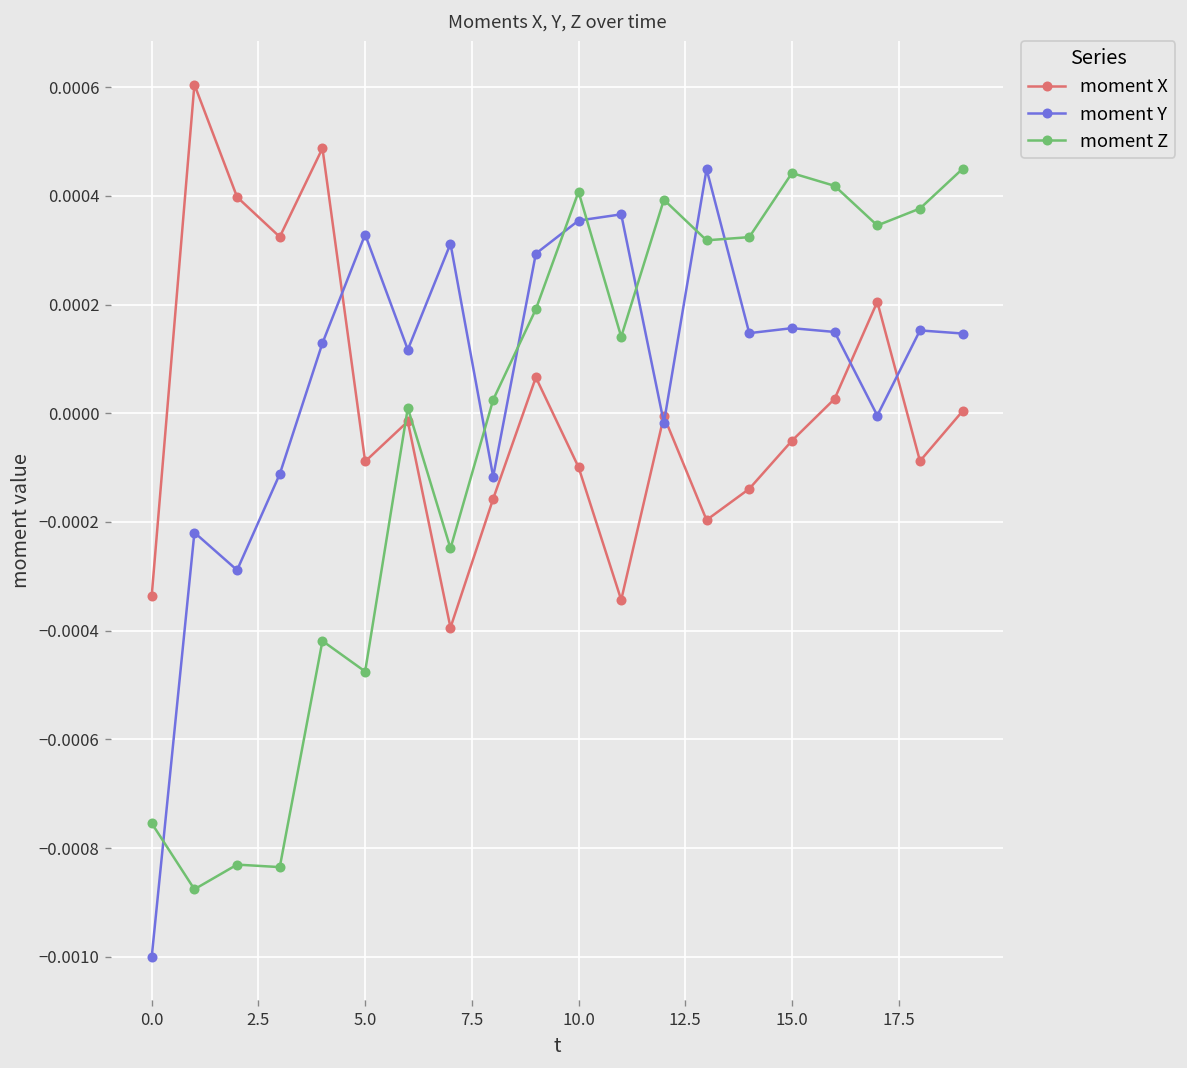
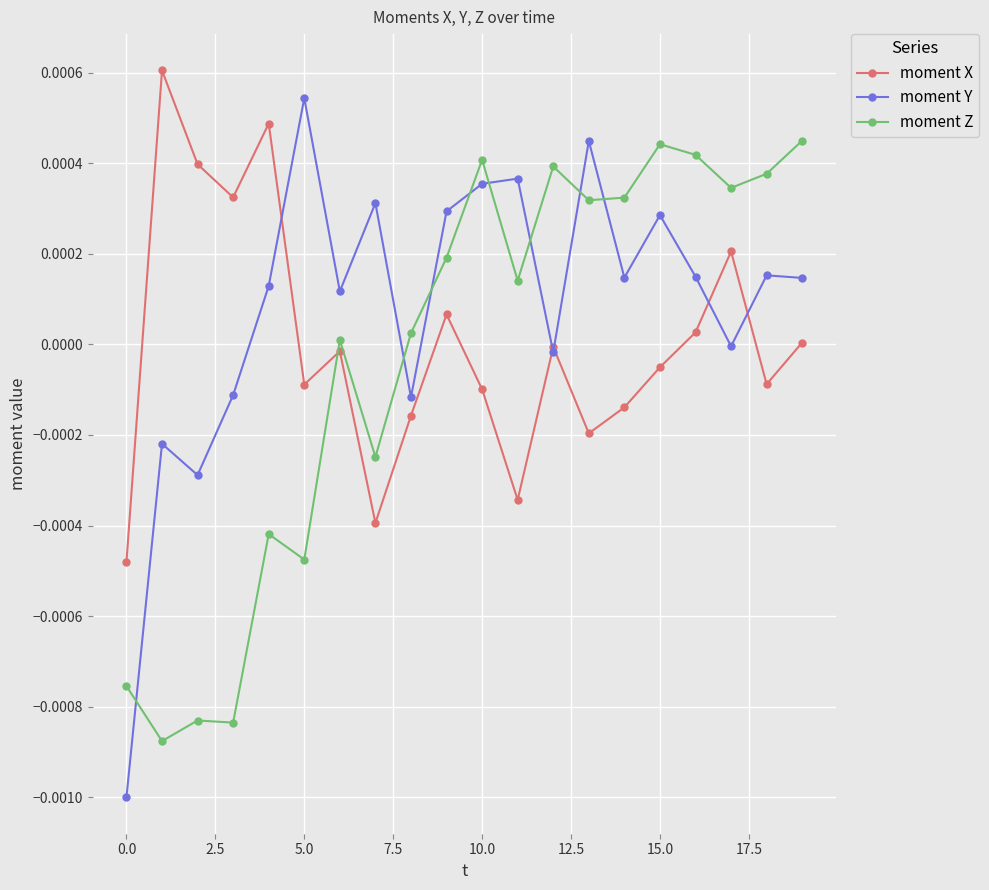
  {
    "moment X": {
-     "0.0": -0.00034,
+     "0.0": -0.00048,
      "5.0": -0.00009,
      "10.0": -0.00010,
      "15.0": -0.00005
    },
    "moment Y": {
      "0.0": -0.00100,
-     "5.0": 0.00033,
+     "5.0": 0.00054,
      "10.0": 0.00035,
-     "15.0": 0.00016
+     "15.0": 0.00029
    },
    "moment Z": {
      "0.0": -0.00075,
      "5.0": -0.00048,
      "10.0": 0.00041,
      "15.0": 0.00044
    }
  }
